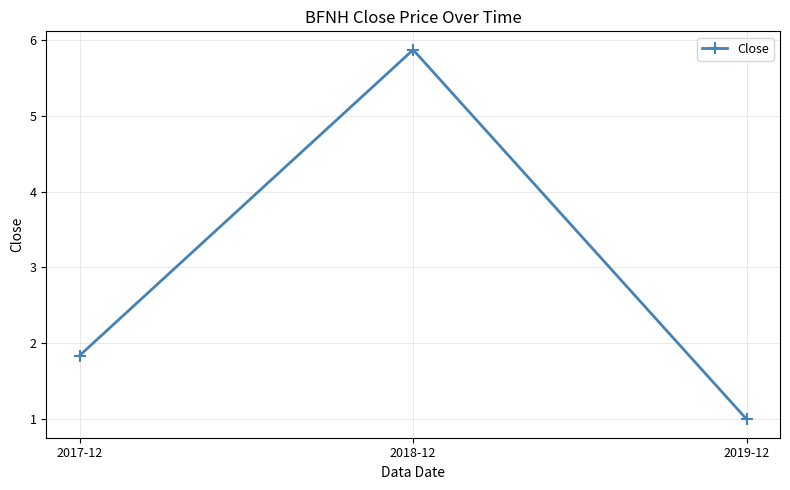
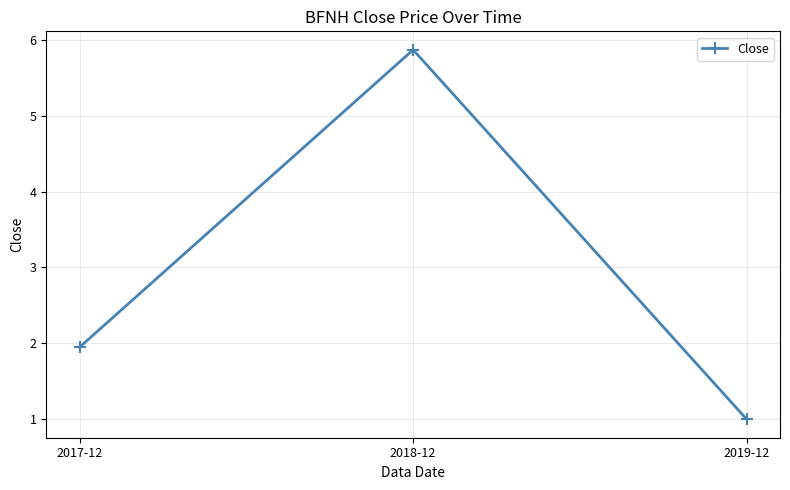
  {
-   "2017-12": 1.8,
+   "2017-12": 2.0,
    "2018-12": 5.9,
    "2019-12": 1.0
  }
